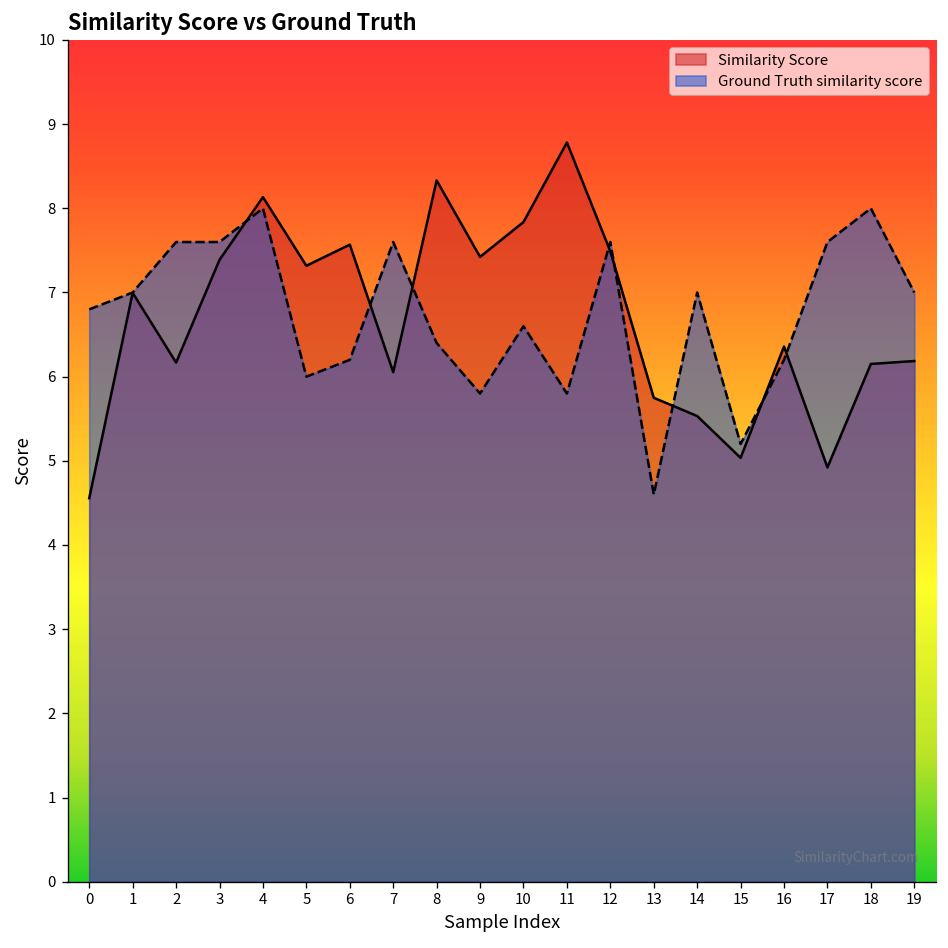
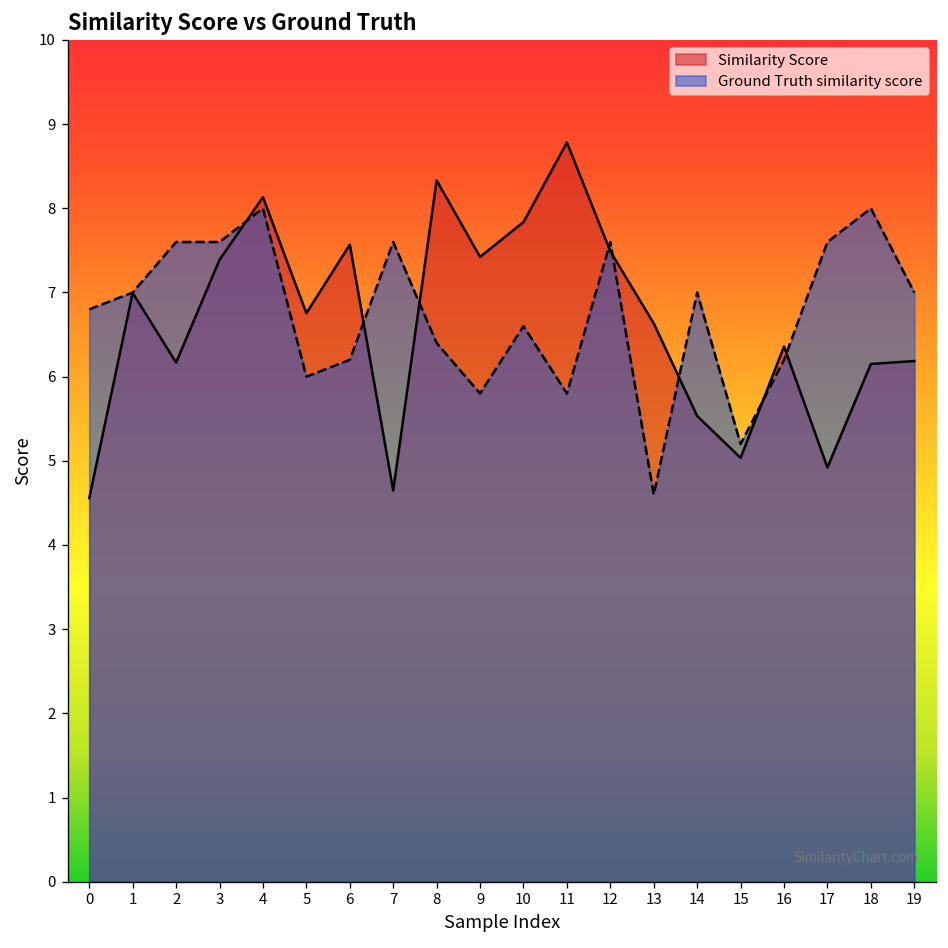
  {
    "Similarity Score": {
      "0": 4.6,
      "2": 6.2,
      "3": 7.4,
      "4": 8.1,
-     "5": 7.3,
+     "5": 6.8,
      "6": 7.6,
-     "7": 6.1,
+     "7": 4.6,
      "8": 8.3,
      "9": 7.4,
      "10": 7.8,
      "11": 8.8,
      "12": 7.5,
-     "13": 5.7,
+     "13": 6.6,
      "14": 5.5,
      "15": 5.0,
      "16": 6.4,
      "17": 4.9,
      "18": 6.2,
      "19": 6.2
    },
    "Ground Truth similarity score": {
      "0": 6.8,
      "2": 7.6,
      "3": 7.6,
      "4": 8.0,
      "5": 6.0,
      "6": 6.2,
      "7": 7.6,
      "8": 6.4,
      "9": 5.8,
      "10": 6.6,
      "11": 5.8,
      "12": 7.6,
      "13": 4.6,
      "14": 7.0,
      "15": 5.2,
      "16": 6.2,
      "17": 7.6,
      "18": 8.0,
      "19": 7.0
    }
  }
